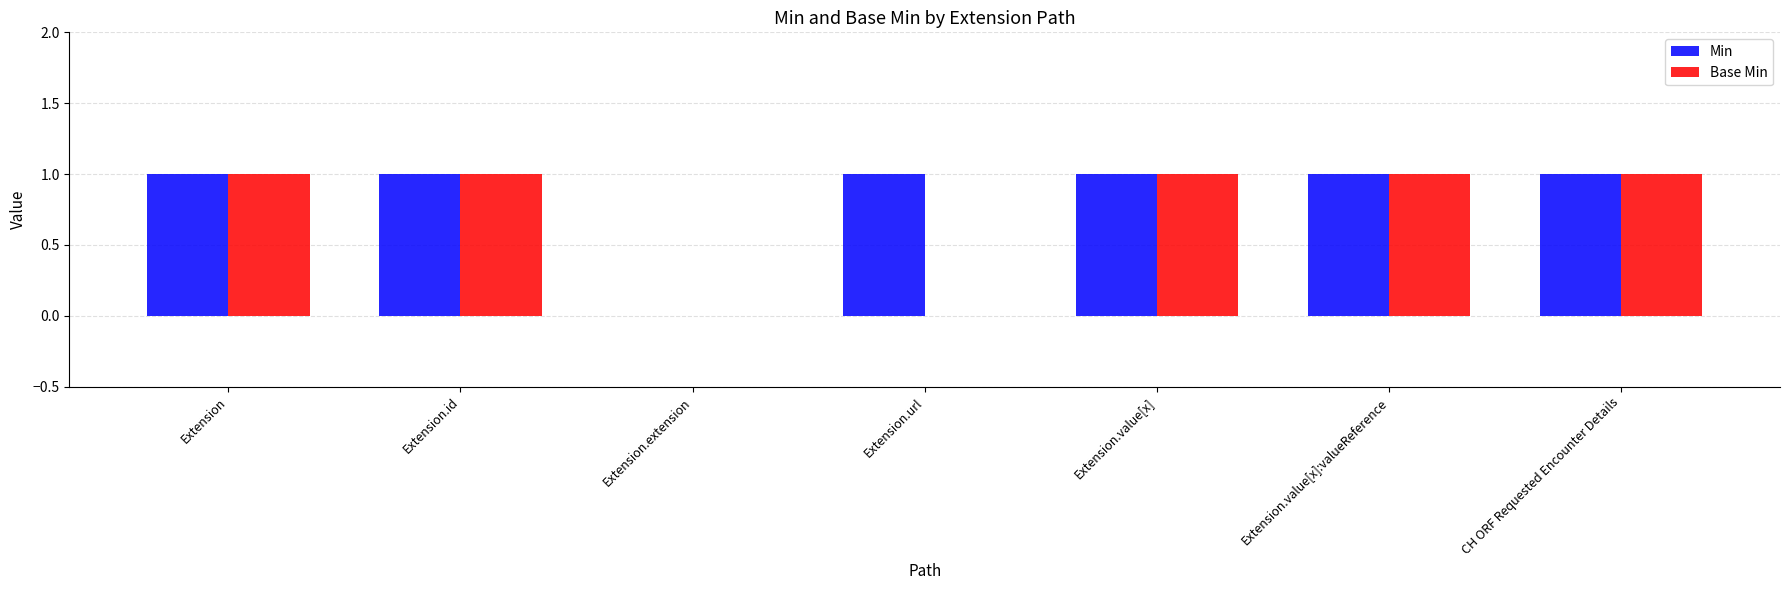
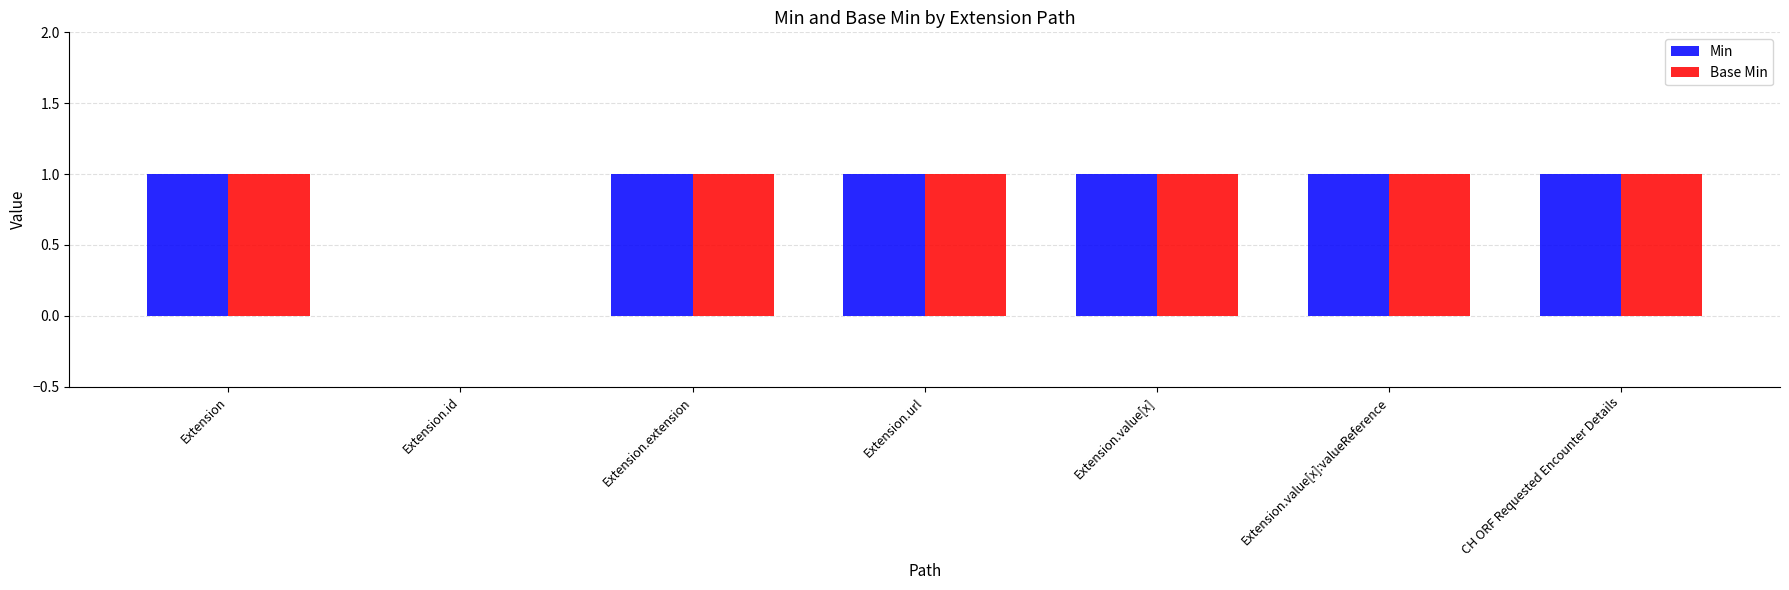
  {
    "Min": {
      "Extension": 1,
-     "Extension.id": 1,
-     "Extension.extension": 0,
+     "Extension.id": 0,
+     "Extension.extension": 1,
      "Extension.url": 1,
      "Extension.value[x]": 1,
      "Extension.value[x]:valueReference": 1,
      "CH ORF Requested Encounter Details": 1
    },
    "Base Min": {
      "Extension": 1,
-     "Extension.id": 1,
-     "Extension.extension": 0,
-     "Extension.url": 0,
+     "Extension.id": 0,
+     "Extension.extension": 1,
+     "Extension.url": 1,
      "Extension.value[x]": 1,
      "Extension.value[x]:valueReference": 1,
      "CH ORF Requested Encounter Details": 1
    }
  }
